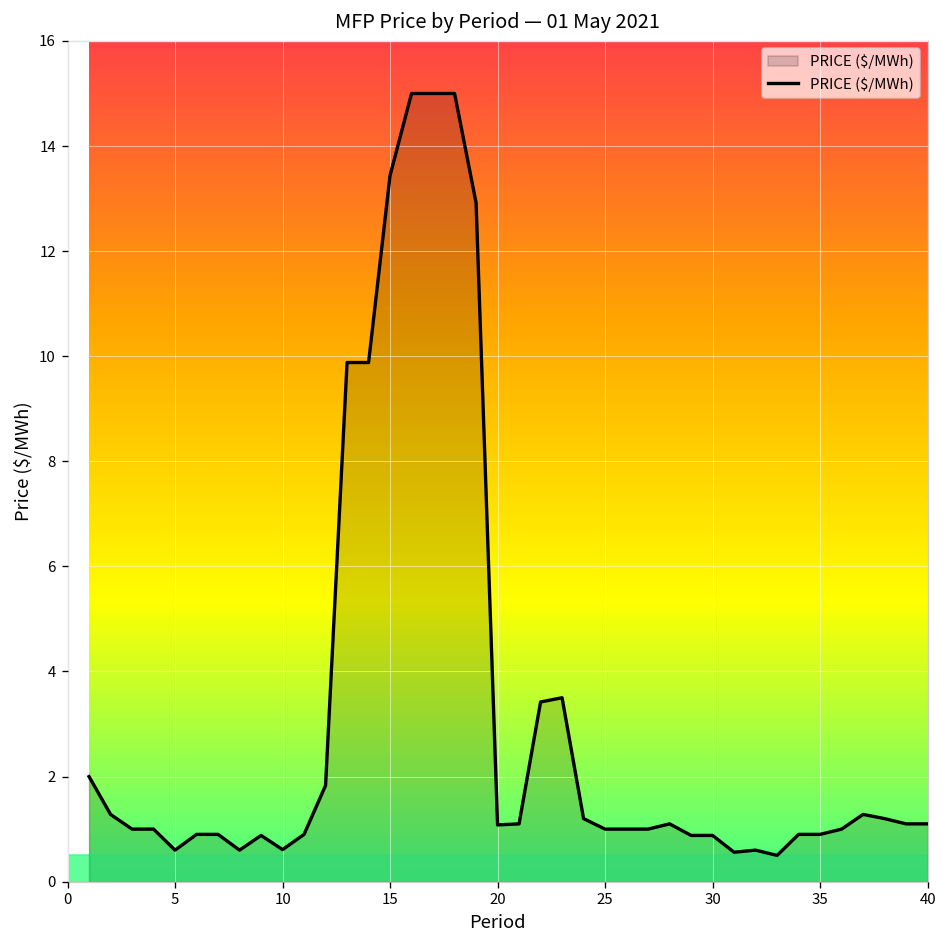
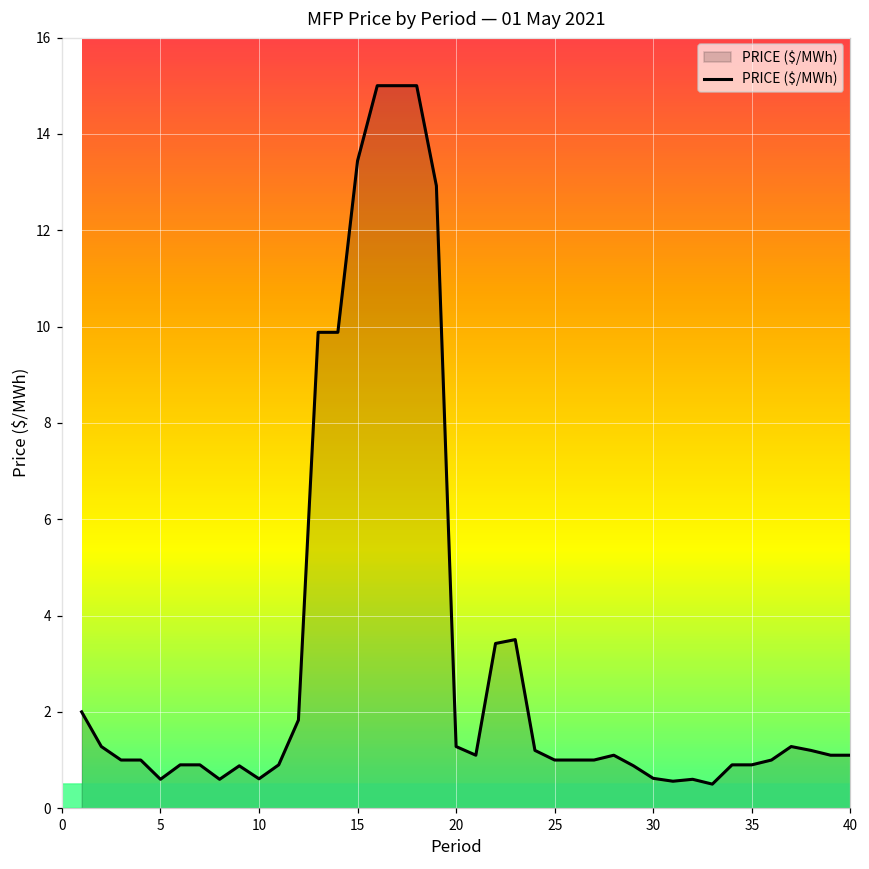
  {
    "5": 0.6,
    "10": 0.6,
    "15": 13.4,
-   "20": 1.1,
+   "20": 1.3,
    "25": 1.0,
-   "30": 0.9,
+   "30": 0.6,
    "35": 0.9,
    "40": 1.1
  }
